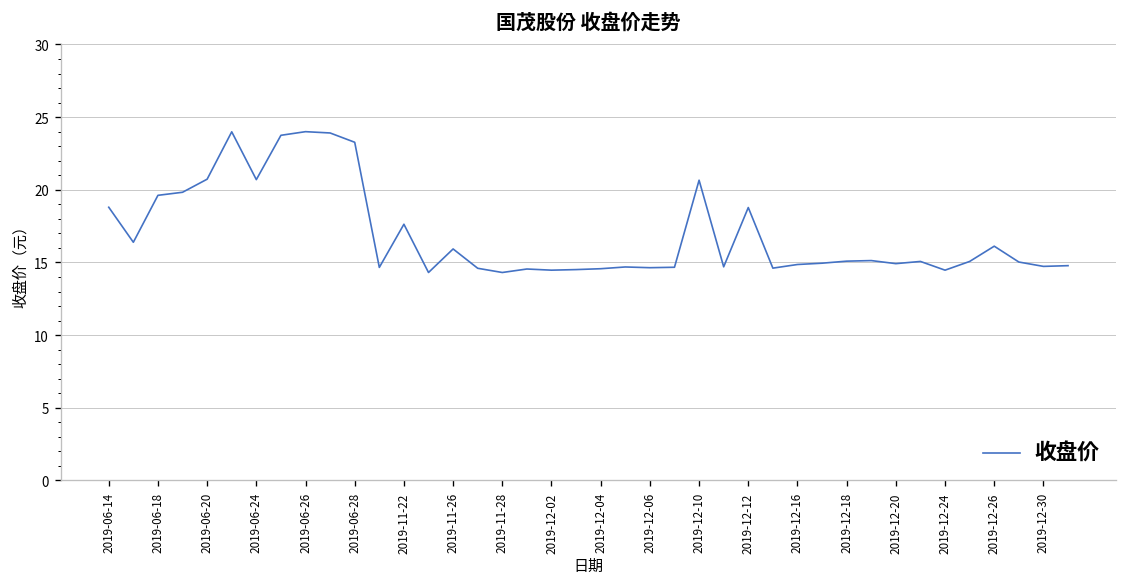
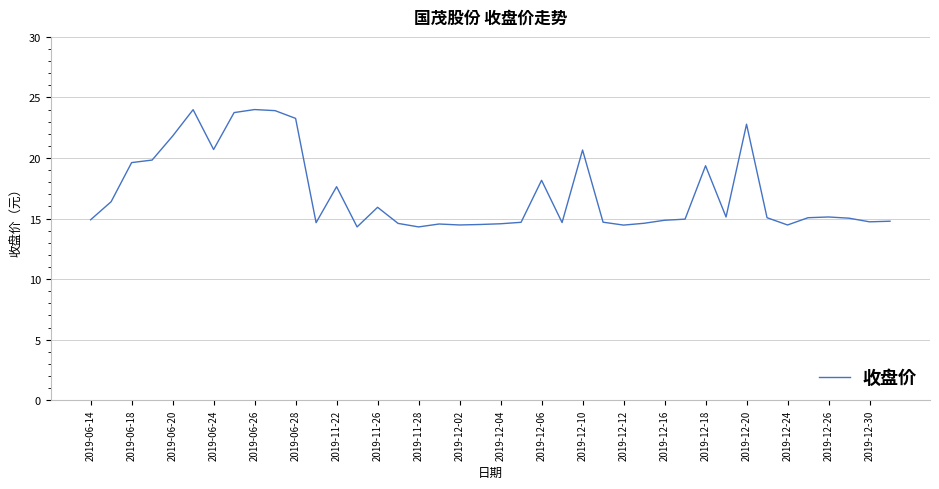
  {
-   "2019-06-14": 18.8,
+   "2019-06-14": 14.9,
    "2019-06-18": 19.6,
-   "2019-06-20": 20.7,
+   "2019-06-20": 21.8,
    "2019-06-24": 20.7,
    "2019-06-26": 24.0,
    "2019-06-28": 23.3,
    "2019-11-22": 17.6,
    "2019-11-26": 15.9,
    "2019-11-28": 14.3,
    "2019-12-02": 14.5,
    "2019-12-04": 14.6,
-   "2019-12-06": 14.6,
+   "2019-12-06": 18.2,
    "2019-12-10": 20.7,
-   "2019-12-12": 18.8,
+   "2019-12-12": 14.5,
    "2019-12-16": 14.9,
-   "2019-12-18": 15.1,
-   "2019-12-20": 14.9,
+   "2019-12-18": 19.4,
+   "2019-12-20": 22.8,
    "2019-12-24": 14.5,
-   "2019-12-26": 16.1,
+   "2019-12-26": 15.1,
    "2019-12-30": 14.7
  }
